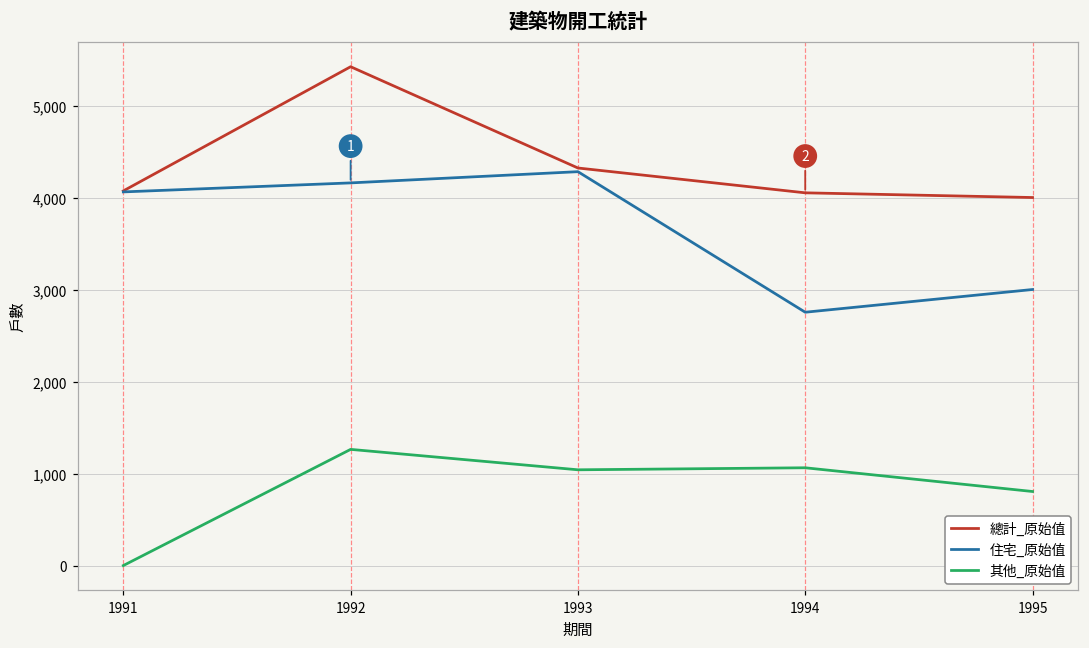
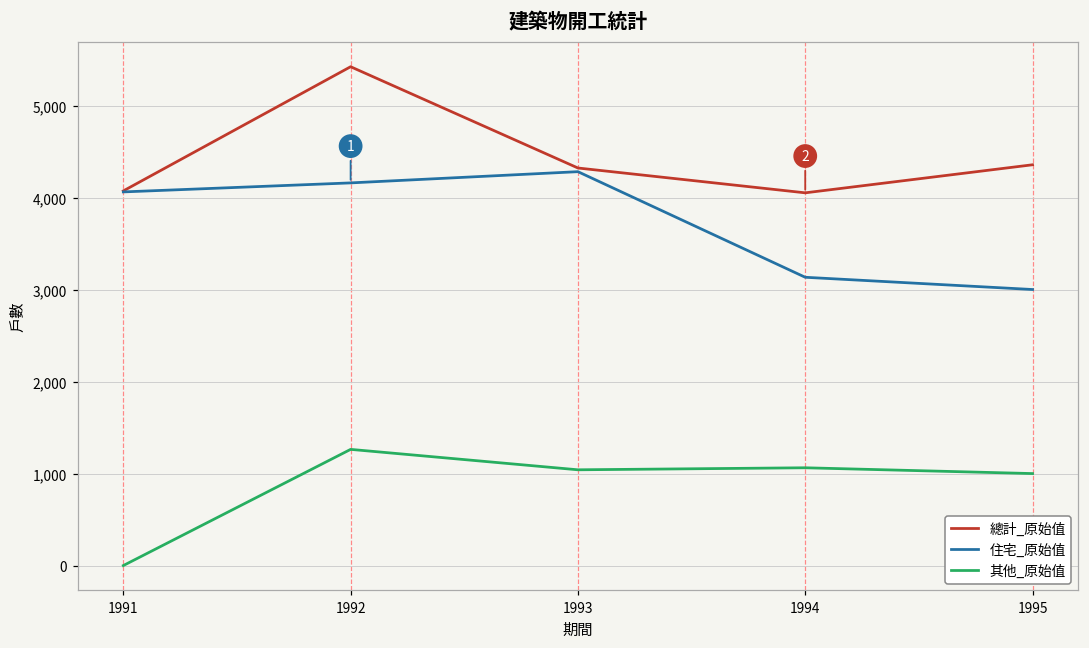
  {
    "總計_原始值": {
      "1992": "5,400",
      "1993": "4,300",
-     "1995": "4,000"
+     "1995": "4,400"
    },
    "住宅_原始值": {
      "1993": "4,300",
-     "1994": "2,800",
+     "1994": "3,100",
      "1995": "3,000"
    },
    "其他_原始值": {
      "1991": "0",
      "1992": "1,300",
      "1993": "1,000",
      "1994": "1,100",
-     "1995": "800"
+     "1995": "1,000"
    }
  }
